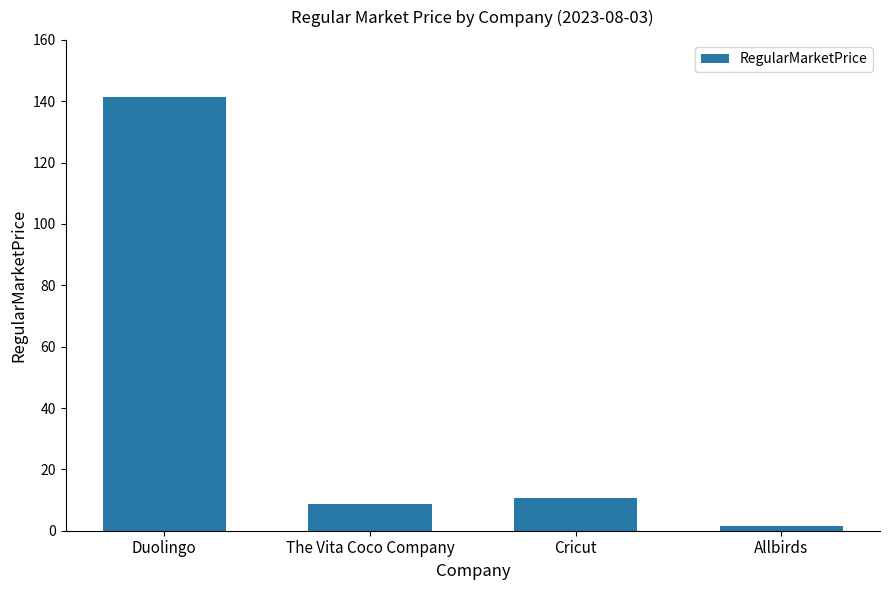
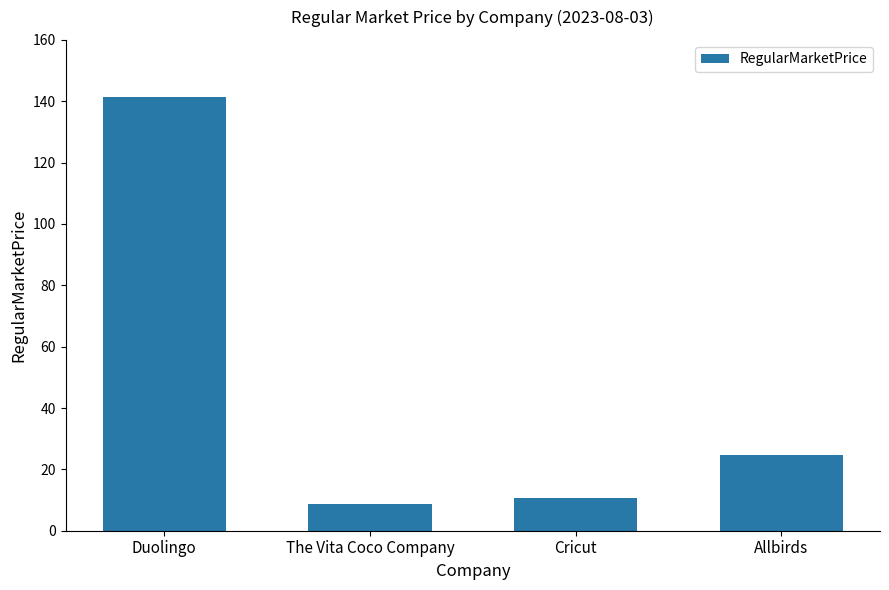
  {
    "Duolingo": 141,
    "The Vita Coco Company": 9,
    "Cricut": 11,
-   "Allbirds": 1
+   "Allbirds": 25
  }
